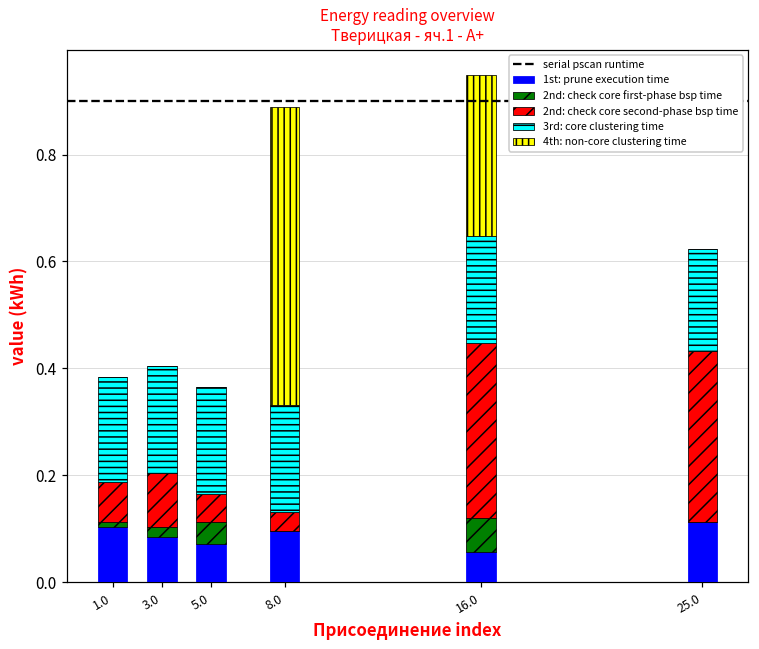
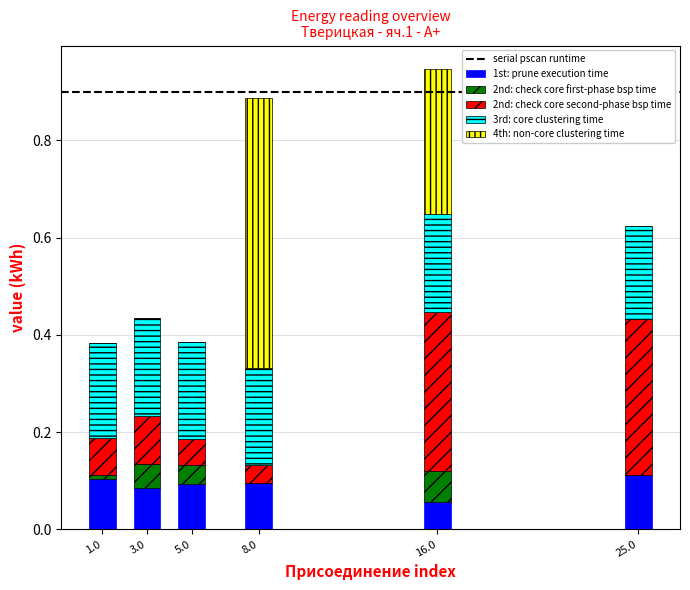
  {
    "1st: prune execution time": {
      "1.0": 0.10,
      "3.0": 0.08,
-     "5.0": 0.07,
+     "5.0": 0.09,
      "8.0": 0.10,
      "16.0": 0.06,
      "25.0": 0.11
    },
    "2nd: check core first-phase bsp time": {
      "1.0": 0.01,
-     "3.0": 0.02,
+     "3.0": 0.05,
      "5.0": 0.04,
      "8.0": 0.00,
      "16.0": 0.06,
      "25.0": 0.00
    },
    "2nd: check core second-phase bsp time": {
      "1.0": 0.08,
      "3.0": 0.10,
      "5.0": 0.05,
      "8.0": 0.04,
      "16.0": 0.33,
      "25.0": 0.32
    },
    "3rd: core clustering time": {
      "1.0": 0.20,
      "3.0": 0.20,
      "5.0": 0.20,
      "8.0": 0.20,
      "16.0": 0.20,
      "25.0": 0.19
    },
    "4th: non-core clustering time": {
      "1.0": 0.00,
      "3.0": 0.00,
      "5.0": 0.00,
      "8.0": 0.56,
      "16.0": 0.30,
      "25.0": 0.00
    }
  }
